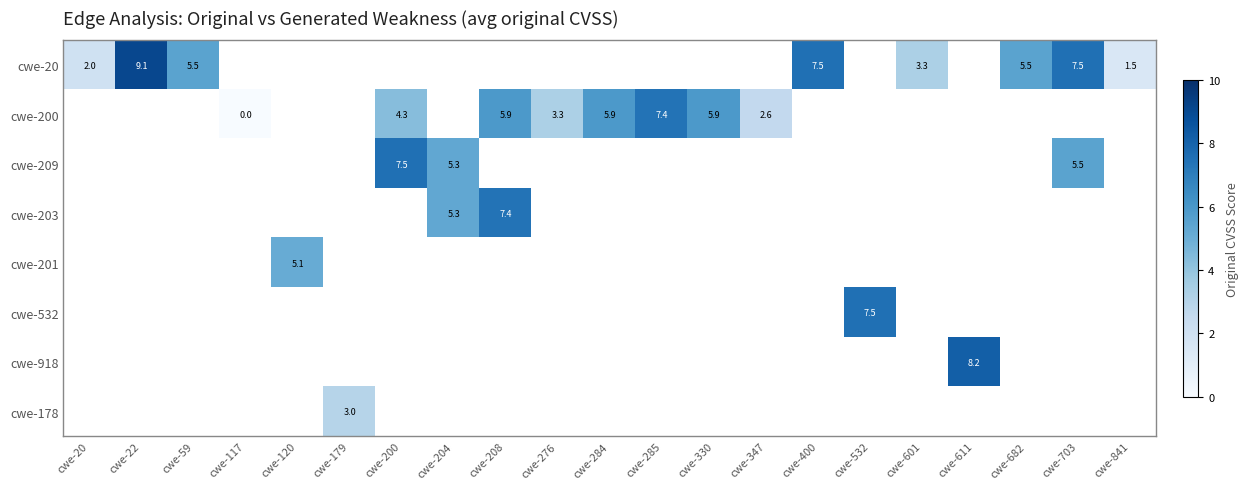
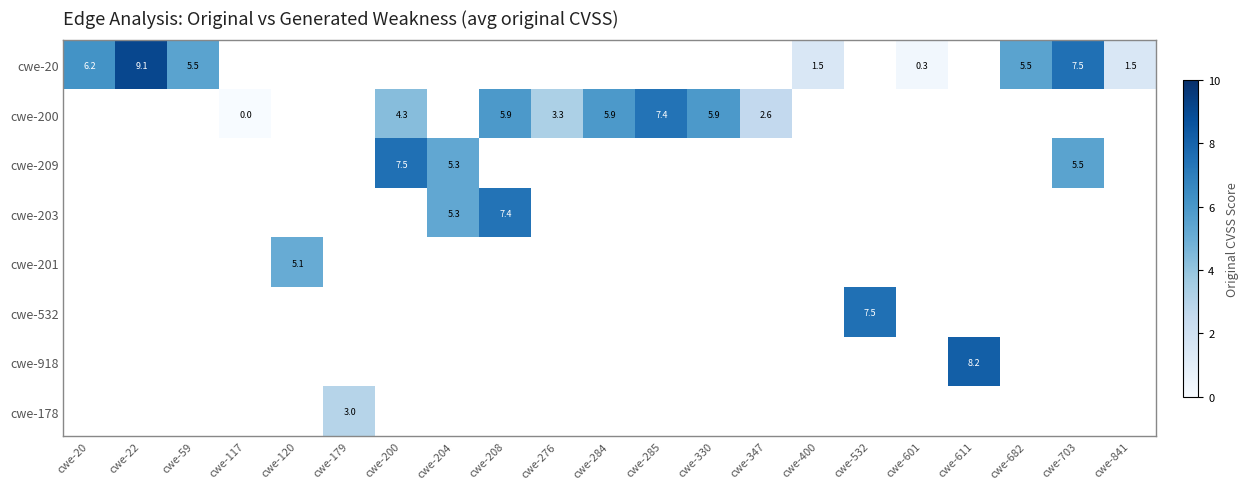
  {
    "cwe-20": {
-     "cwe-20": 2.0,
+     "cwe-20": 6.2,
      "cwe-22": 9.1,
      "cwe-59": 5.5,
-     "cwe-400": 7.5,
-     "cwe-601": 3.3,
+     "cwe-400": 1.5,
+     "cwe-601": 0.3,
      "cwe-682": 5.5,
      "cwe-703": 7.5,
      "cwe-841": 1.5
    },
    "cwe-200": {
      "cwe-117": 0.0,
      "cwe-200": 4.3,
      "cwe-208": 5.9,
      "cwe-276": 3.3,
      "cwe-284": 5.9,
      "cwe-285": 7.4,
      "cwe-330": 5.9,
      "cwe-347": 2.6
    },
    "cwe-209": {
      "cwe-200": 7.5,
      "cwe-204": 5.3,
      "cwe-703": 5.5
    },
    "cwe-203": {
      "cwe-204": 5.3,
      "cwe-208": 7.4
    },
    "cwe-201": {
      "cwe-120": 5.1
    },
    "cwe-532": {
      "cwe-532": 7.5
    },
    "cwe-918": {
      "cwe-611": 8.2
    },
    "cwe-178": {
      "cwe-179": 3.0
    }
  }
